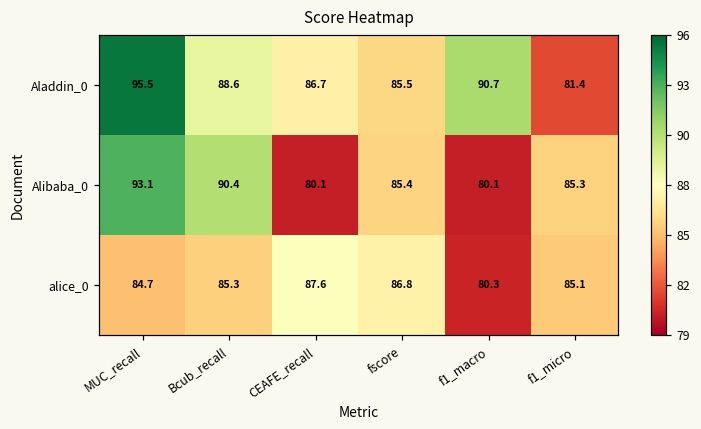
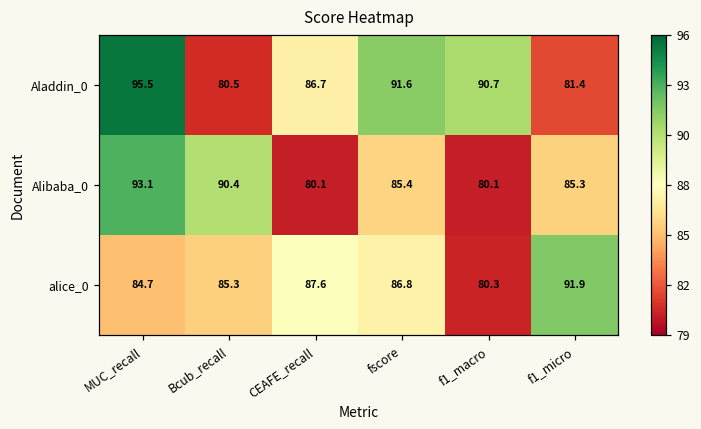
  {
    "Aladdin_0": {
      "MUC_recall": 95.5,
-     "Bcub_recall": 88.6,
+     "Bcub_recall": 80.5,
      "CEAFE_recall": 86.7,
-     "fscore": 85.5,
+     "fscore": 91.6,
      "f1_macro": 90.7,
      "f1_micro": 81.4
    },
    "Alibaba_0": {
      "MUC_recall": 93.1,
      "Bcub_recall": 90.4,
      "CEAFE_recall": 80.1,
      "fscore": 85.4,
      "f1_macro": 80.1,
      "f1_micro": 85.3
    },
    "alice_0": {
      "MUC_recall": 84.7,
      "Bcub_recall": 85.3,
      "CEAFE_recall": 87.6,
      "fscore": 86.8,
      "f1_macro": 80.3,
-     "f1_micro": 85.1
+     "f1_micro": 91.9
    }
  }
